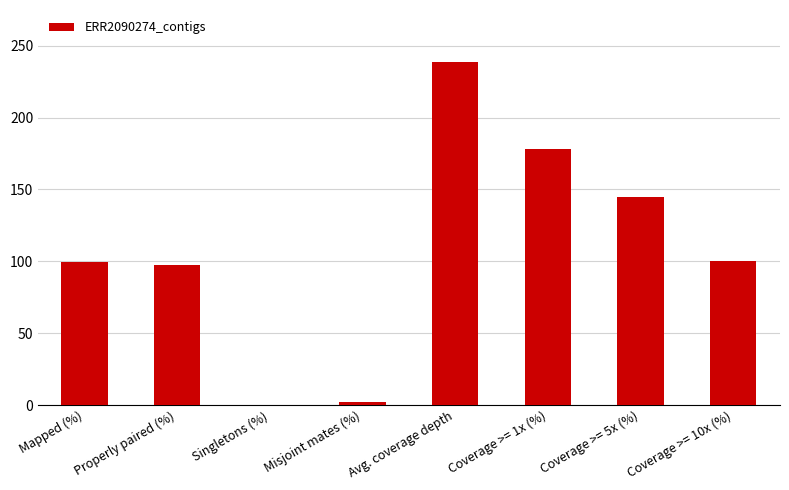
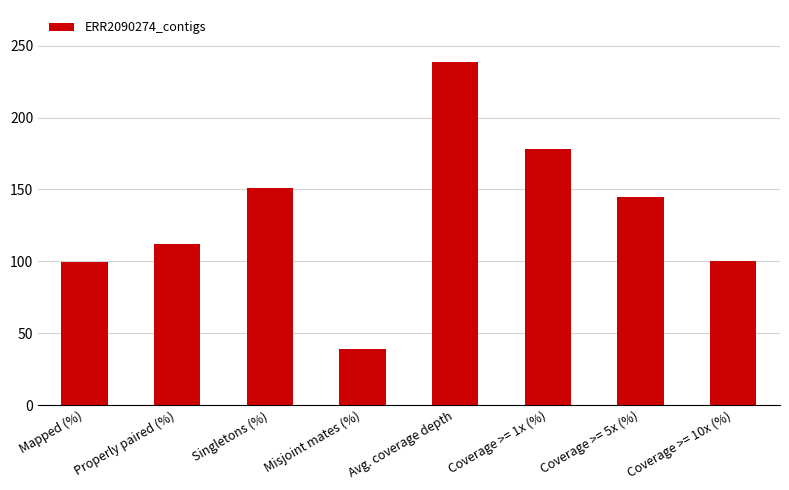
  {
    "Mapped (%)": 100,
-   "Properly paired (%)": 97,
-   "Singletons (%)": 0,
-   "Misjoint mates (%)": 2,
+   "Properly paired (%)": 112,
+   "Singletons (%)": 151,
+   "Misjoint mates (%)": 39,
    "Avg. coverage depth": 239,
    "Coverage >= 1x (%)": 178,
    "Coverage >= 5x (%)": 145,
    "Coverage >= 10x (%)": 100
  }
